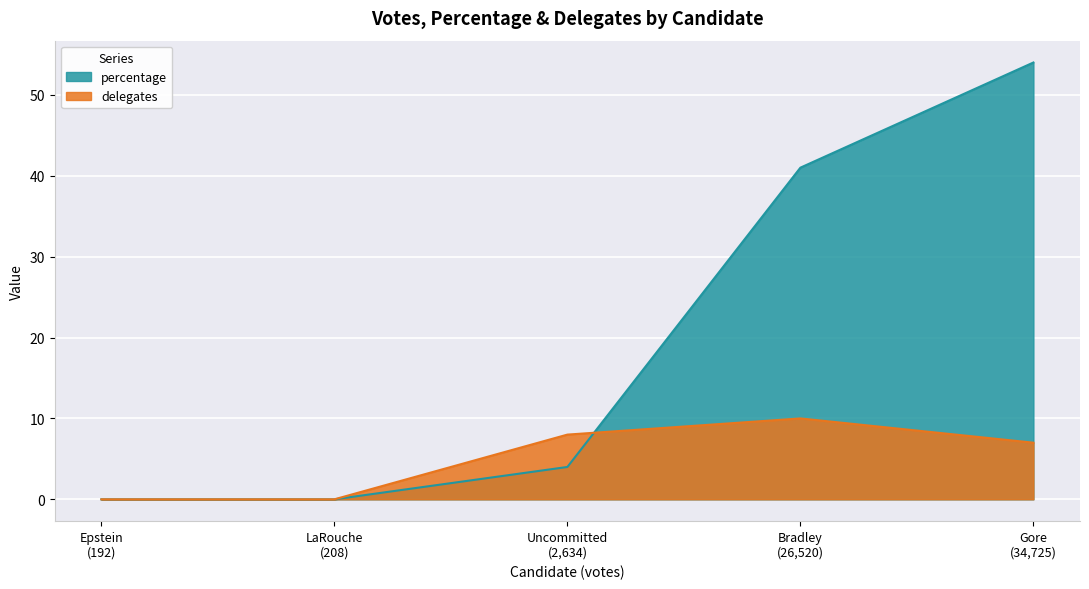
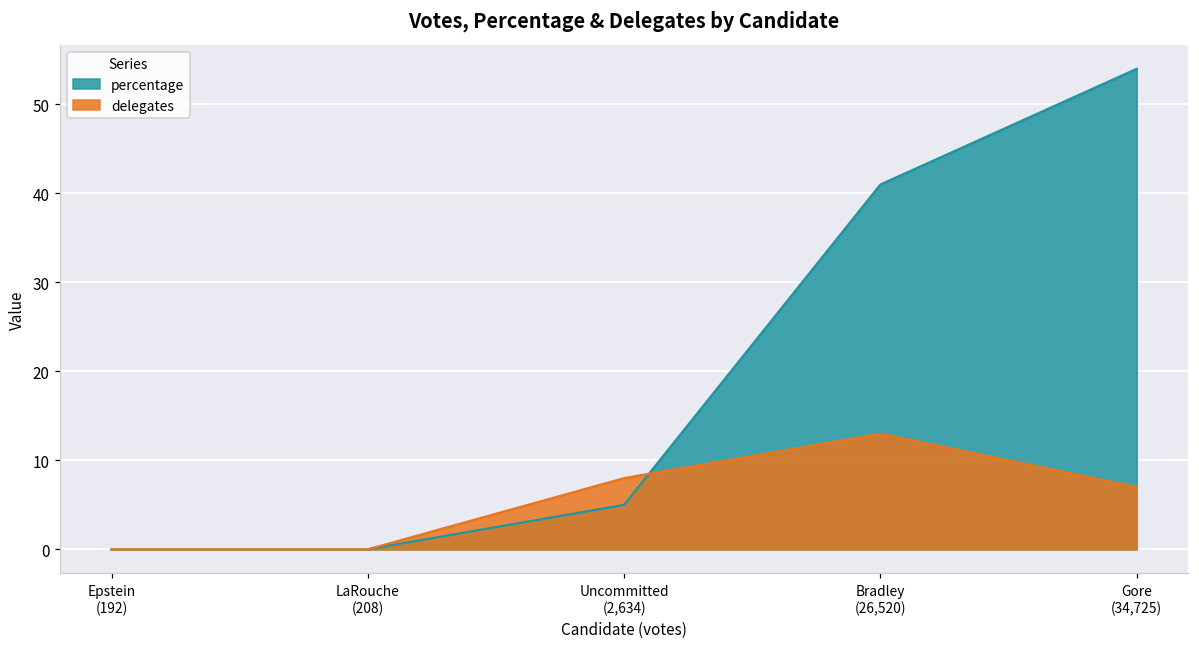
  {
    "percentage": {
-     "Uncommitted (2,634)": 4,
+     "Uncommitted (2,634)": 5,
      "Bradley (26,520)": 41,
      "Gore (34,725)": 54
    },
    "delegates": {
      "Uncommitted (2,634)": 8,
-     "Bradley (26,520)": 10,
+     "Bradley (26,520)": 13,
      "Gore (34,725)": 7
    }
  }
